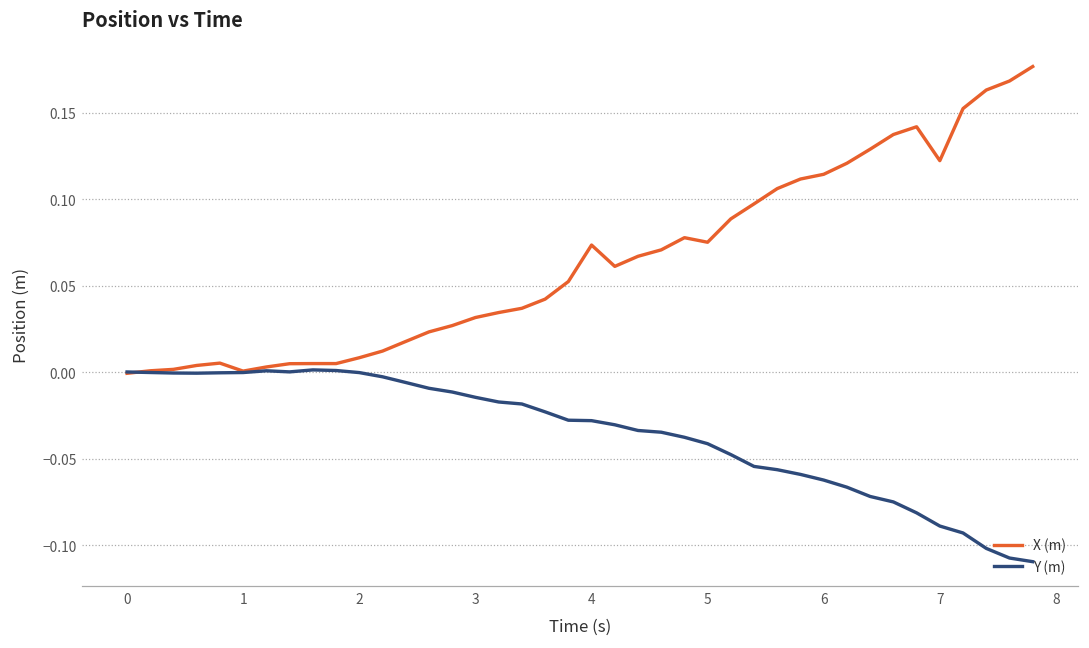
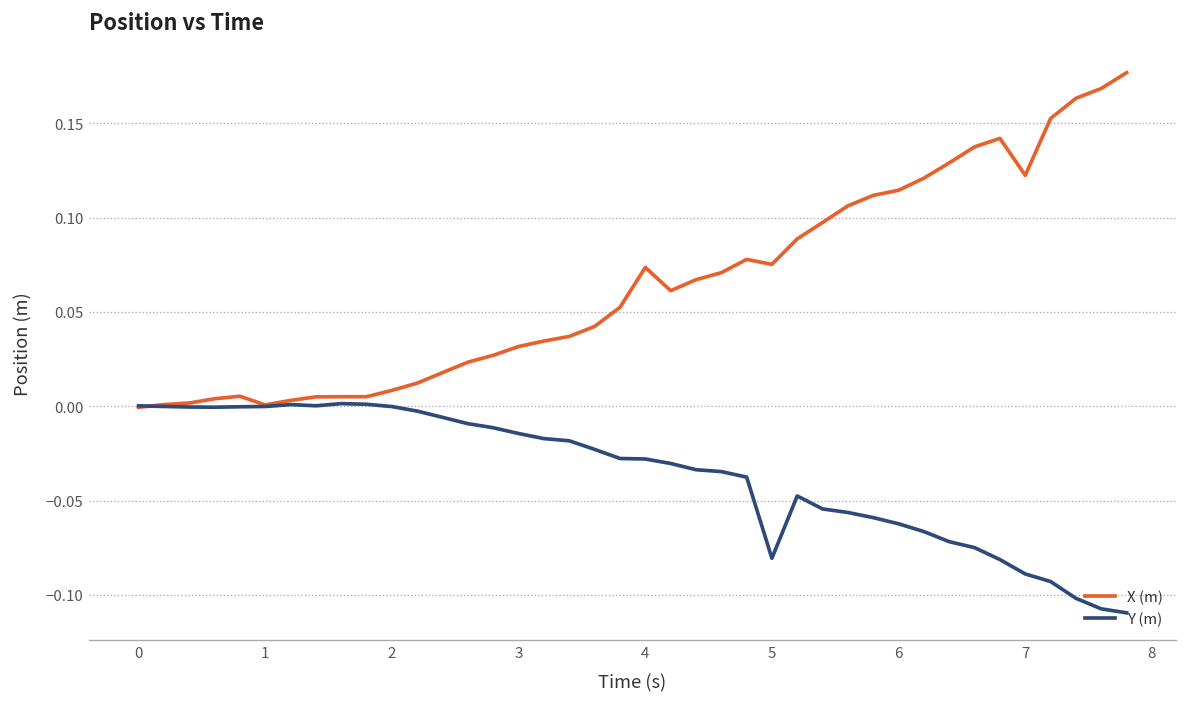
  {
    "X (m)": {
      "2": 0.008,
      "3": 0.032,
      "4": 0.074,
      "5": 0.075,
      "6": 0.114,
      "7": 0.122
    },
    "Y (m)": {
      "2": 0.000,
      "3": -0.014,
      "4": -0.028,
-     "5": -0.041,
+     "5": -0.081,
      "6": -0.062,
      "7": -0.089
    }
  }
